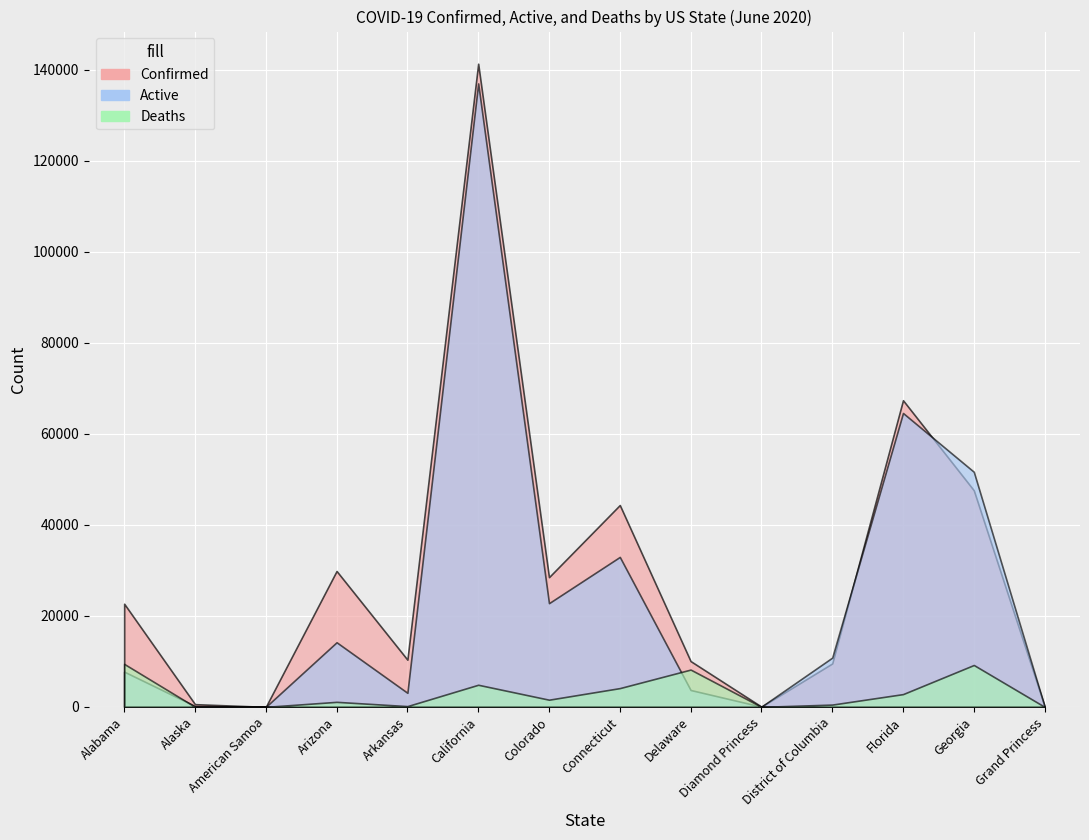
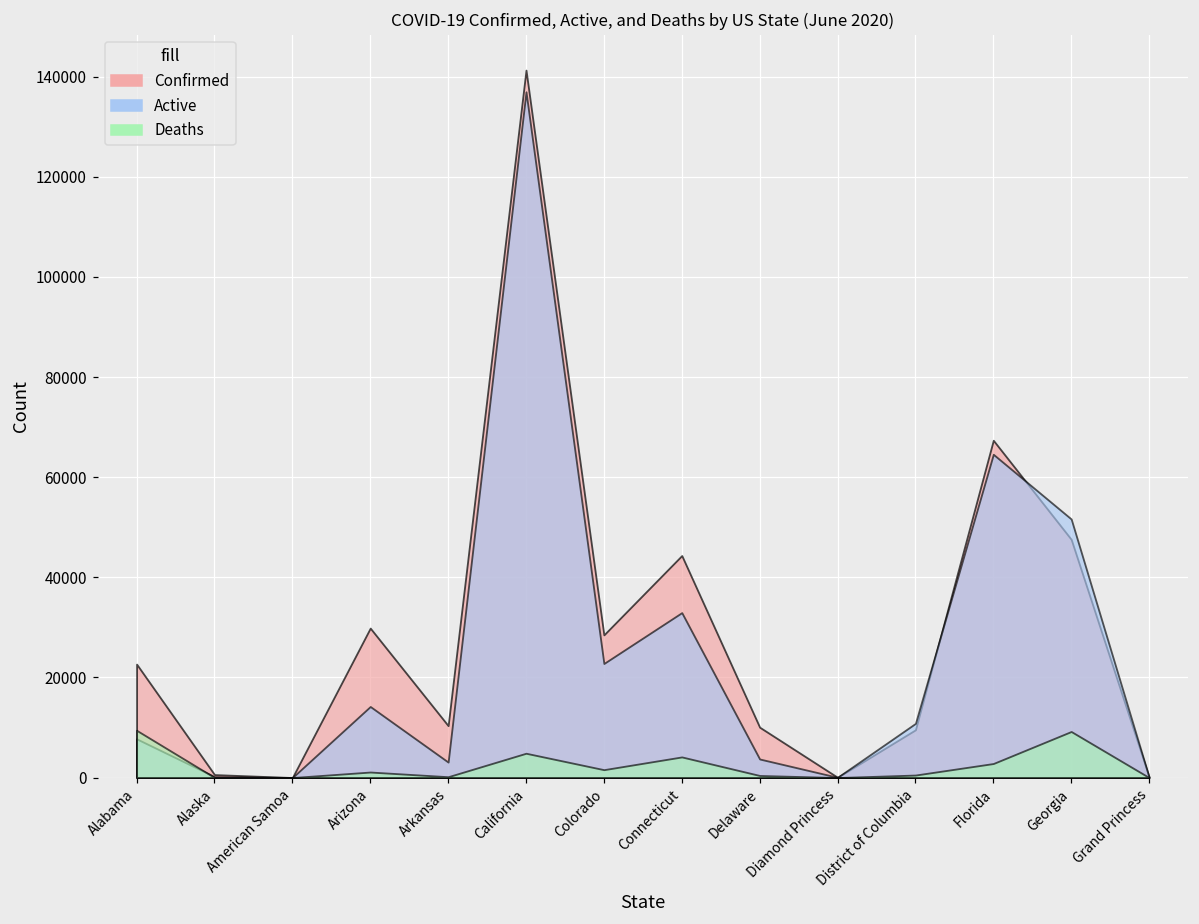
  {
    "Confirmed": {
      "Alabama": 23000,
      "Arizona": 30000,
      "Arkansas": 10000,
      "California": 141000,
      "Colorado": 28000,
      "Connecticut": 44000,
      "Delaware": 10000,
      "District of Columbia": 10000,
      "Florida": 67000,
      "Georgia": 48000
    },
    "Active": {
      "Alabama": 8000,
      "Arizona": 14000,
      "Arkansas": 3000,
      "California": 137000,
      "Colorado": 23000,
      "Connecticut": 33000,
      "Delaware": 4000,
      "District of Columbia": 11000,
      "Florida": 65000,
      "Georgia": 52000
    },
    "Deaths": {
      "Alabama": 9000,
      "Arizona": 1000,
      "California": 5000,
      "Colorado": 2000,
      "Connecticut": 4000,
-     "Delaware": 8000,
+     "Delaware": 0,
      "Florida": 3000,
      "Georgia": 9000
    }
  }
